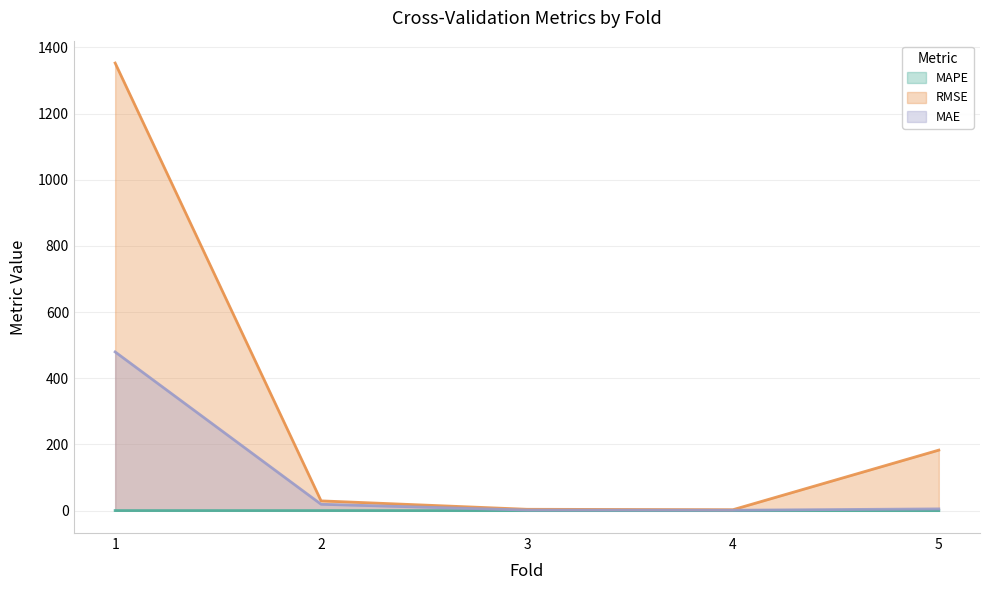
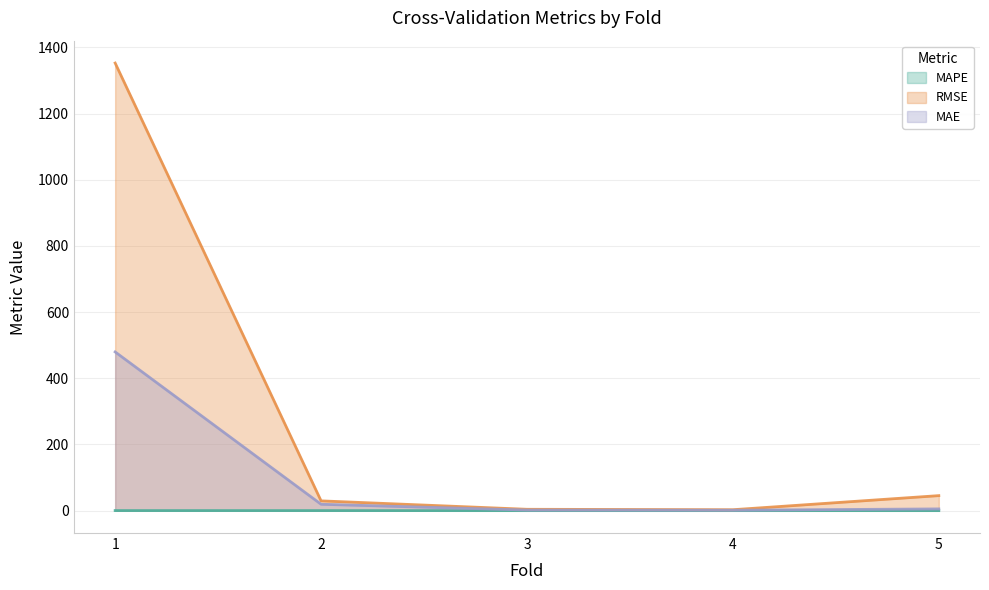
  {
    "RMSE": {
      "1": 1350,
      "2": 30,
-     "5": 180
+     "5": 50
    }
  }
